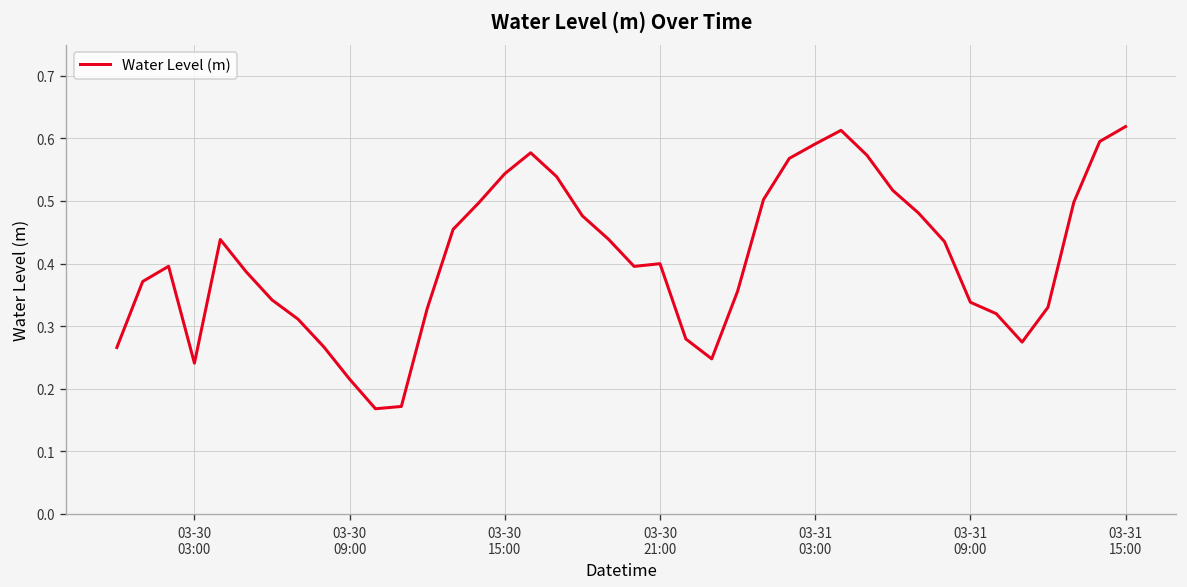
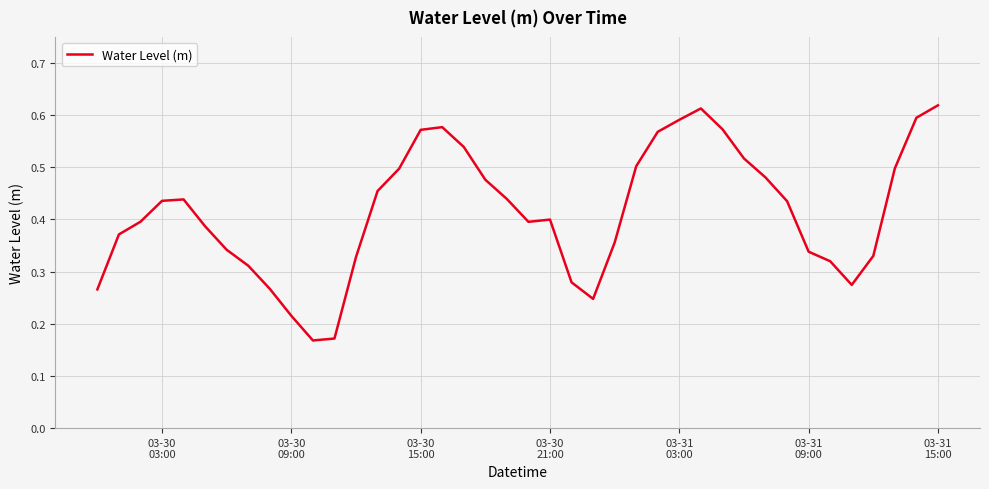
  {
-   "03-30 03:00": 0.24,
+   "03-30 03:00": 0.44,
    "03-30 09:00": 0.22,
-   "03-30 15:00": 0.54,
+   "03-30 15:00": 0.57,
    "03-30 21:00": 0.40,
    "03-31 03:00": 0.59,
    "03-31 09:00": 0.34,
    "03-31 15:00": 0.62
  }
